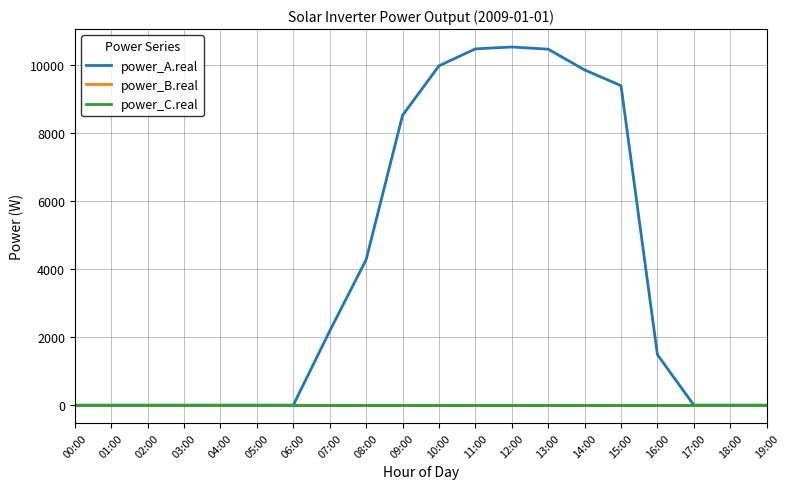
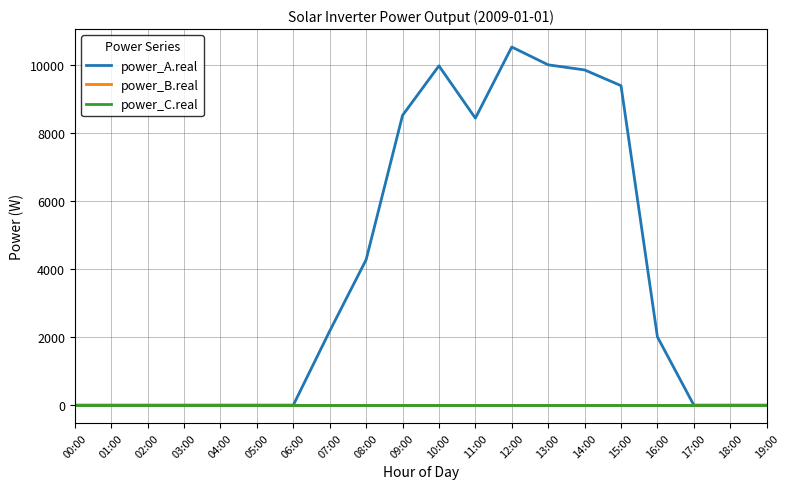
  {
    "power_A.real": {
      "07:00": 2200,
      "08:00": 4300,
      "09:00": 8500,
      "10:00": 10000,
-     "11:00": 10500,
+     "11:00": 8400,
      "12:00": 10500,
-     "13:00": 10500,
+     "13:00": 10000,
      "14:00": 9900,
      "15:00": 9400,
-     "16:00": 1500
+     "16:00": 2000
    },
    "power_C.real": {
      "07:00": 0,
      "08:00": 0,
      "09:00": 0,
      "10:00": 0,
      "11:00": 0,
      "12:00": 0,
      "13:00": 0,
      "14:00": 0,
      "15:00": 0,
      "16:00": 0
    }
  }
